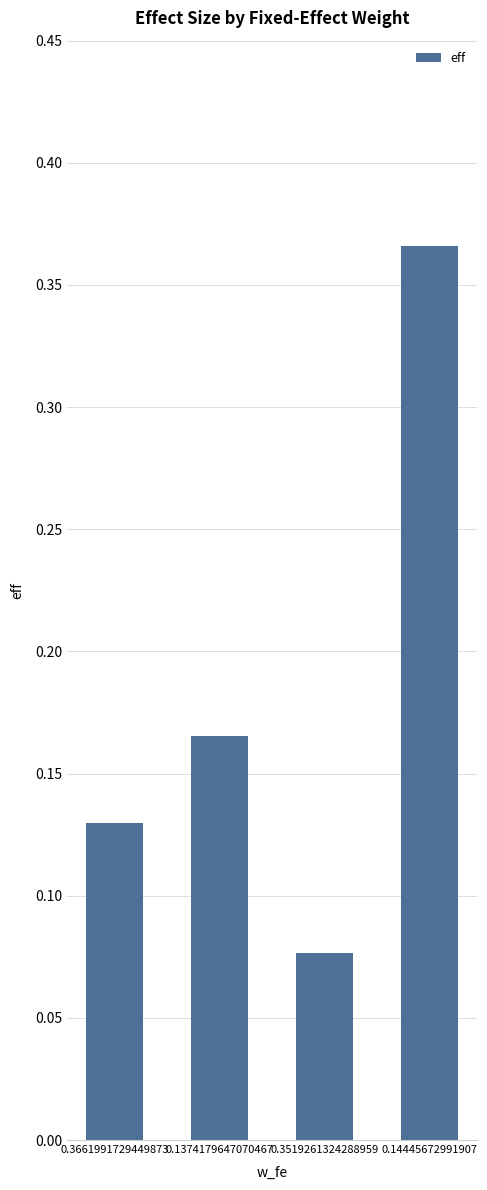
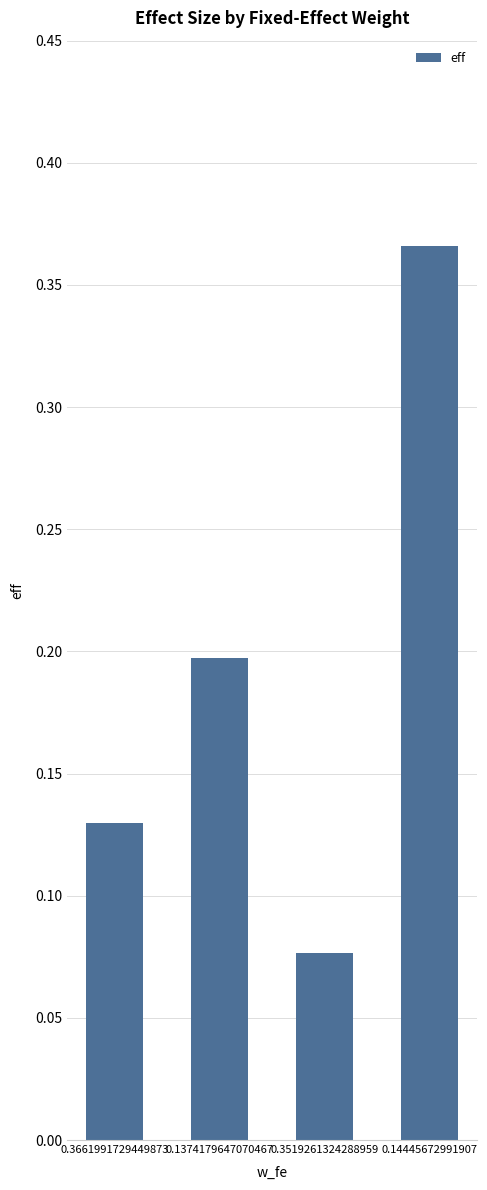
  {
    "0.3661991729449873": 0.130,
-   "0.1374179647070467": 0.165,
+   "0.1374179647070467": 0.197,
    "0.3519261324288959": 0.076,
    "0.14445672991907": 0.366
  }
